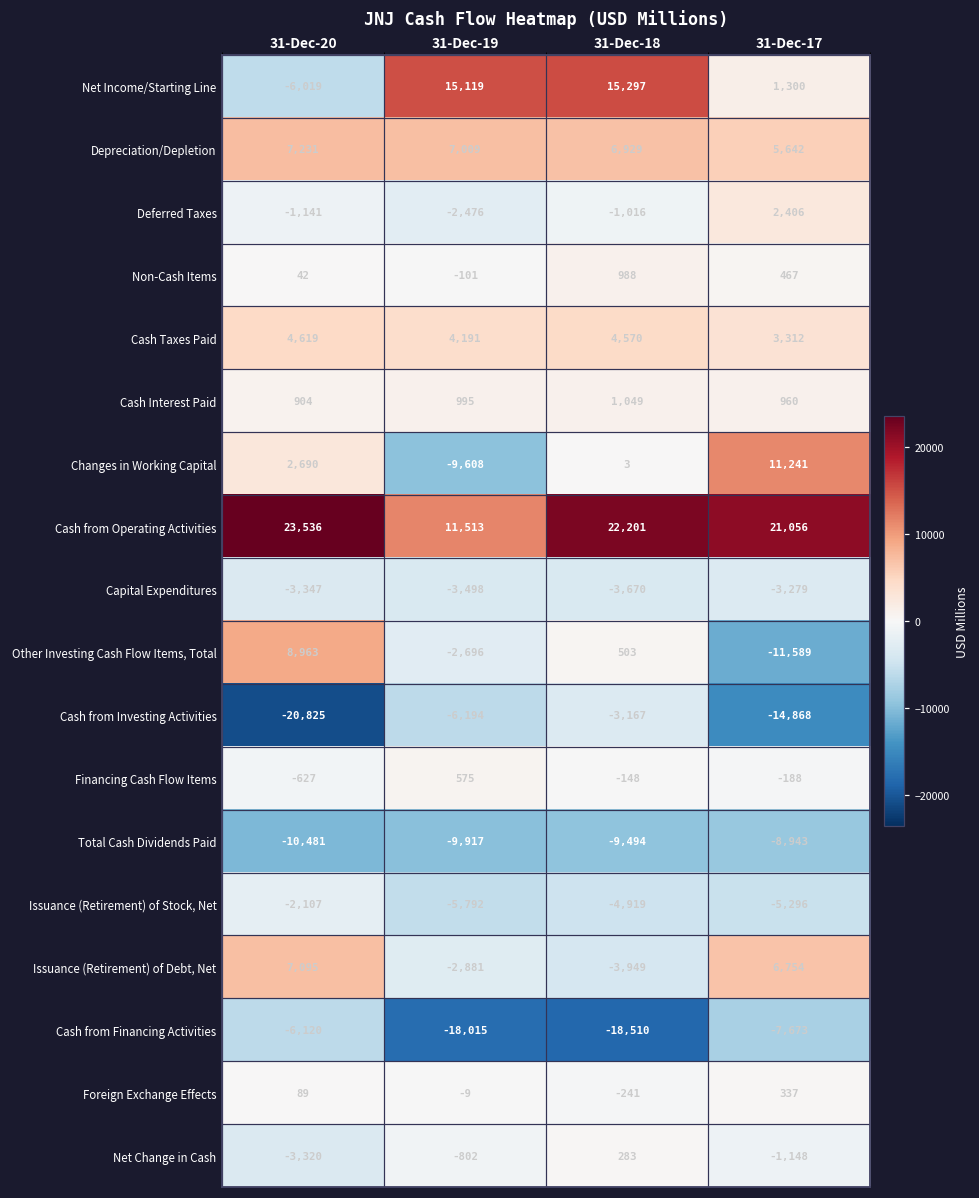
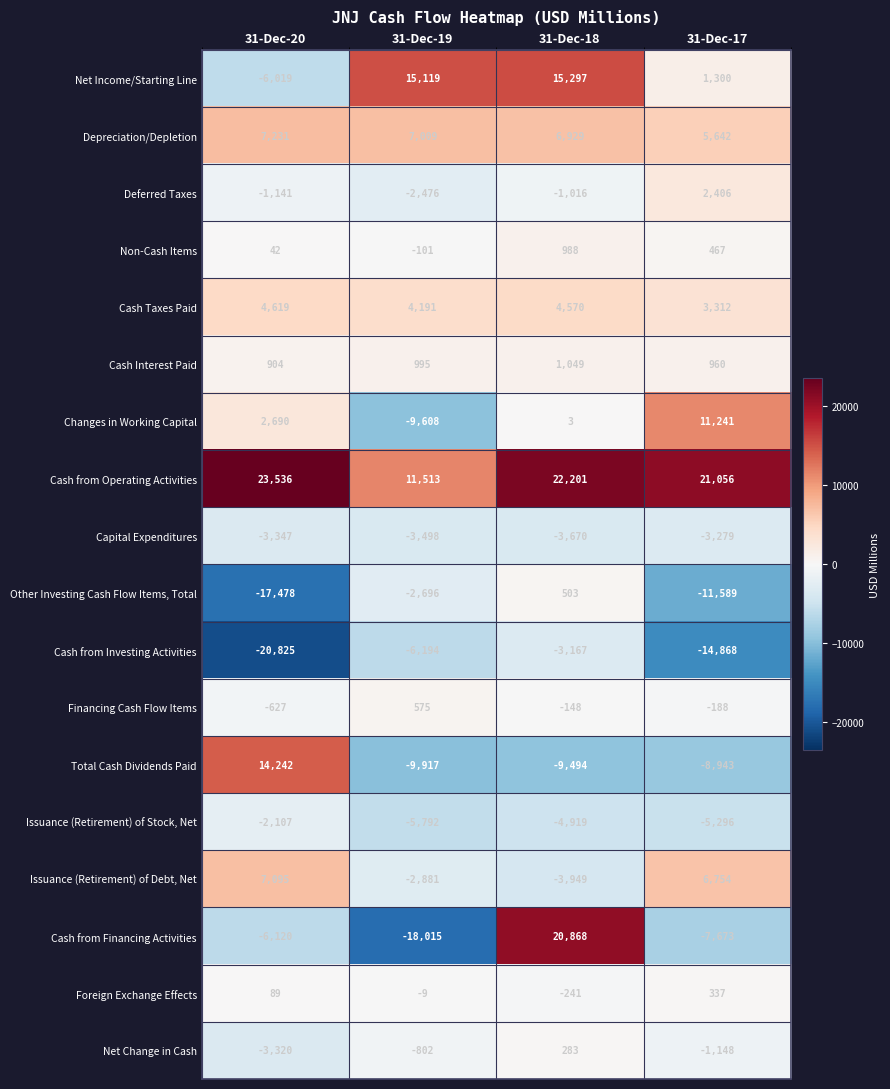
  {
    "Net Income/Starting Line": {
      "31-Dec-19": "15,119",
      "31-Dec-18": "15,297"
    },
    "Cash Taxes Paid": {
      "31-Dec-20": "4,619",
      "31-Dec-19": "4,191",
      "31-Dec-18": "4,570"
    },
    "Changes in Working Capital": {
      "31-Dec-19": "-9,608",
      "31-Dec-17": "11,241"
    },
    "Cash from Operating Activities": {
      "31-Dec-20": "23,536",
      "31-Dec-19": "11,513",
      "31-Dec-18": "22,201",
      "31-Dec-17": "21,056"
    },
    "Other Investing Cash Flow Items, Total": {
-     "31-Dec-20": "8,963",
+     "31-Dec-20": "-17,478",
      "31-Dec-17": "-11,589"
    },
    "Cash from Investing Activities": {
      "31-Dec-20": "-20,825",
      "31-Dec-17": "-14,868"
    },
    "Total Cash Dividends Paid": {
-     "31-Dec-20": "-10,481",
+     "31-Dec-20": "14,242",
      "31-Dec-19": "-9,917",
      "31-Dec-18": "-9,494",
      "31-Dec-17": "-8,943"
    },
    "Cash from Financing Activities": {
      "31-Dec-19": "-18,015",
-     "31-Dec-18": "-18,510"
+     "31-Dec-18": "20,868"
    }
  }
